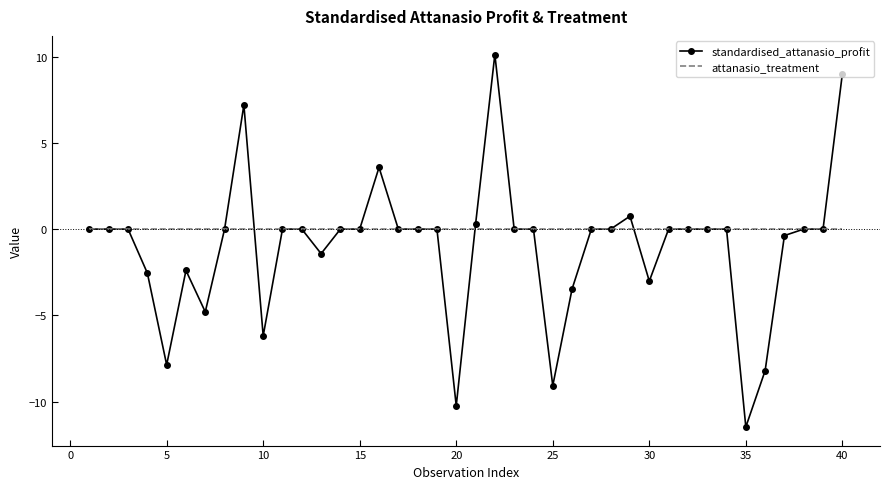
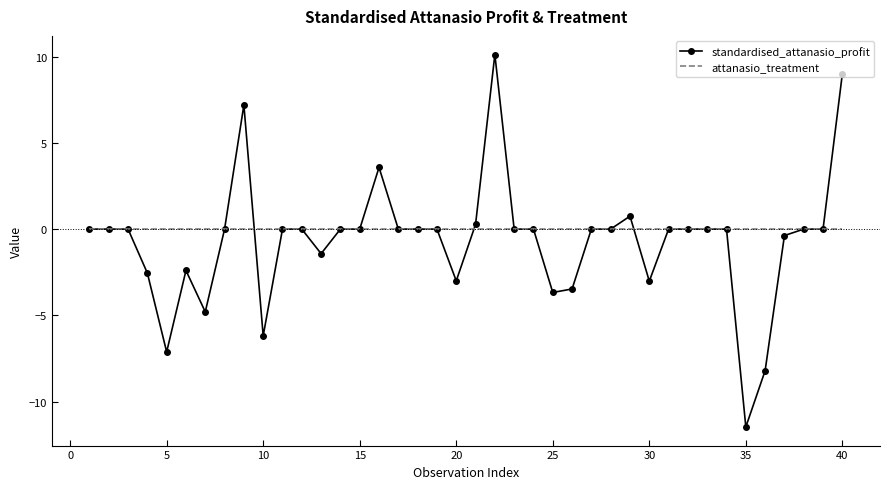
  {
    "standardised_attanasio_profit": {
-     "5": -7.9,
+     "5": -7.1,
      "10": -6.2,
-     "20": -10.2,
-     "25": -9.1,
+     "20": -3.0,
+     "25": -3.7,
      "30": -3.0,
      "35": -11.5
    },
    "attanasio_treatment": {
      "5": 0.0,
      "10": 0.0,
      "20": 0.0,
      "25": 0.0,
      "30": 0.0,
      "35": 0.0,
      "40": 0.0
    }
  }
